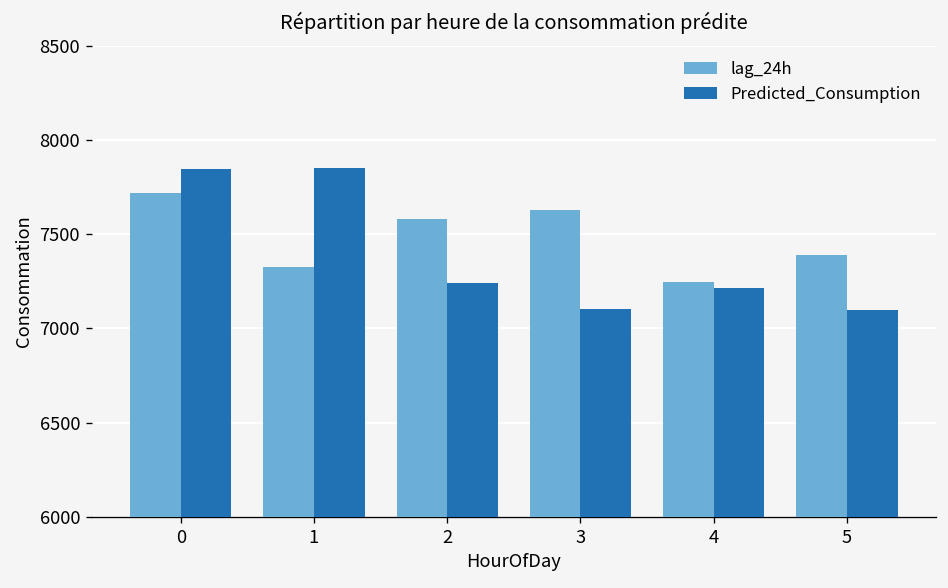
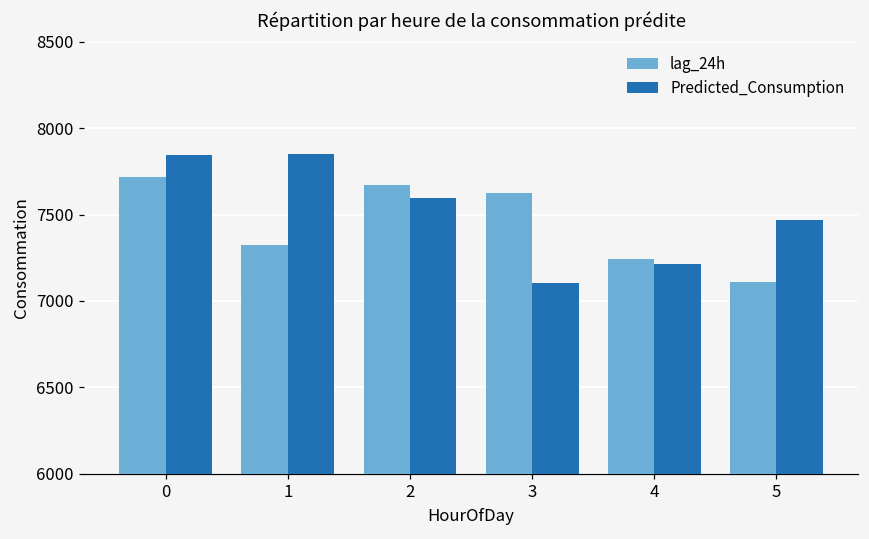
  {
    "lag_24h": {
      "0": 7720,
      "1": 7330,
-     "2": 7580,
+     "2": 7670,
      "3": 7630,
      "4": 7250,
-     "5": 7390
+     "5": 7110
    },
    "Predicted_Consumption": {
      "0": 7850,
      "1": 7850,
-     "2": 7240,
+     "2": 7590,
      "3": 7100,
      "4": 7220,
-     "5": 7100
+     "5": 7470
    }
  }
